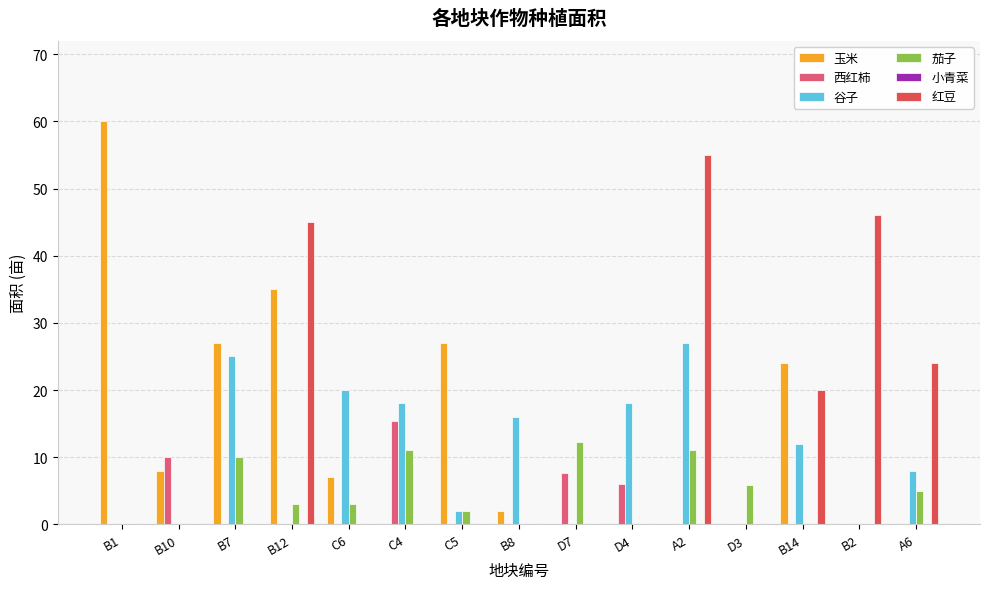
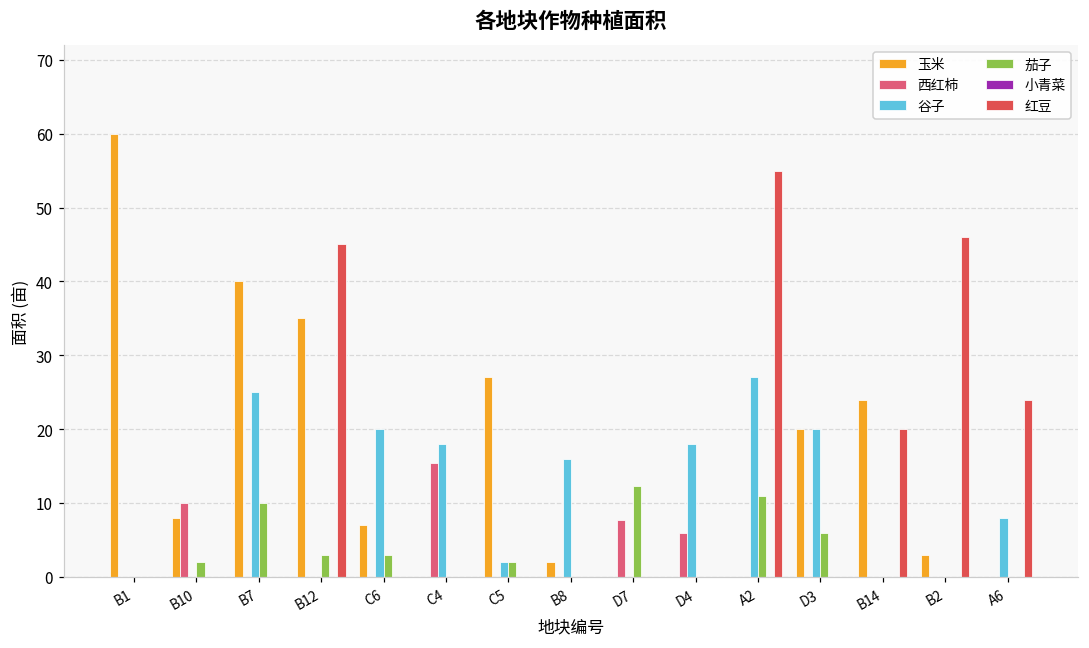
  {
    "玉米": {
      "B1": 60,
      "B10": 8,
-     "B7": 27,
+     "B7": 40,
      "B12": 35,
      "C6": 7,
      "C4": 0,
      "C5": 27,
      "B8": 2,
      "D7": 0,
      "D4": 0,
      "A2": 0,
-     "D3": 0,
+     "D3": 20,
      "B14": 24,
-     "B2": 0,
+     "B2": 3,
      "A6": 0
    },
    "谷子": {
      "B1": 0,
      "B10": 0,
      "B7": 25,
      "B12": 0,
      "C6": 20,
      "C4": 18,
      "C5": 2,
      "B8": 16,
      "D7": 0,
      "D4": 18,
      "A2": 27,
-     "D3": 0,
-     "B14": 12,
+     "D3": 20,
+     "B14": 0,
      "B2": 0,
      "A6": 8
    },
    "茄子": {
      "B1": 0,
-     "B10": 0,
+     "B10": 2,
      "B7": 10,
      "B12": 3,
      "C6": 3,
-     "C4": 11,
+     "C4": 0,
      "C5": 2,
      "B8": 0,
      "D7": 12,
      "D4": 0,
      "A2": 11,
      "D3": 6,
      "B14": 0,
      "B2": 0,
-     "A6": 5
+     "A6": 0
    },
    "小青菜": {
      "B1": 0,
      "B10": 0,
      "B7": 0,
      "B12": 0,
      "C6": 0,
      "C4": 0,
      "C5": 0,
      "B8": 0,
      "D7": 0,
      "D4": 0,
      "A2": 0,
      "D3": 0,
      "B14": 0,
      "B2": 0,
      "A6": 0
    }
  }
